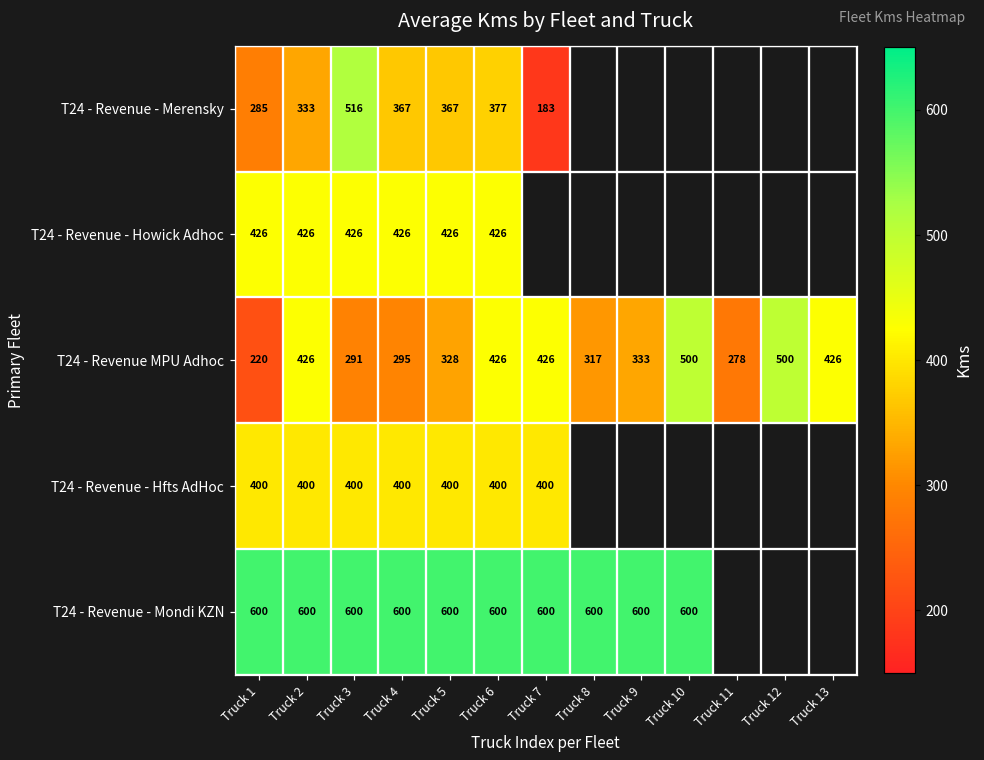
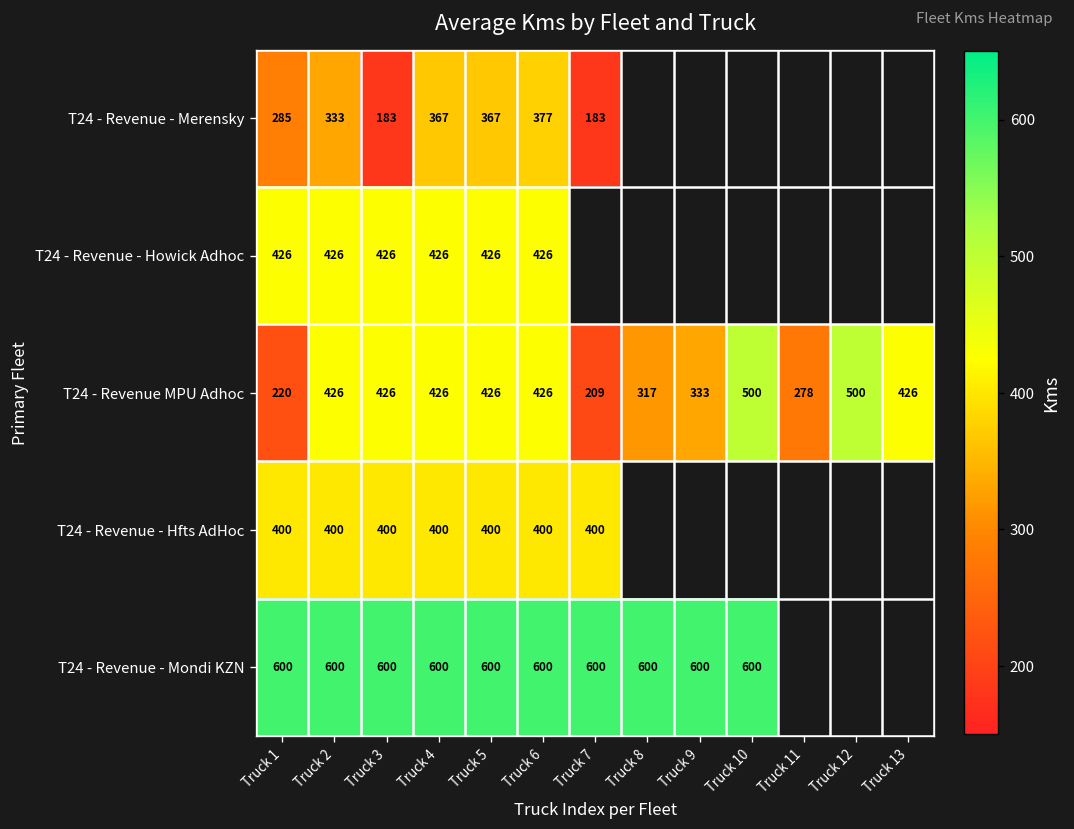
  {
    "T24 - Revenue - Merensky": {
      "Truck 1": 285,
      "Truck 2": 333,
-     "Truck 3": 516,
+     "Truck 3": 183,
      "Truck 4": 367,
      "Truck 5": 367,
      "Truck 6": 377,
      "Truck 7": 183
    },
    "T24 - Revenue - Howick Adhoc": {
      "Truck 1": 426,
      "Truck 2": 426,
      "Truck 3": 426,
      "Truck 4": 426,
      "Truck 5": 426,
      "Truck 6": 426
    },
    "T24 - Revenue MPU Adhoc": {
      "Truck 1": 220,
      "Truck 2": 426,
-     "Truck 3": 291,
-     "Truck 4": 295,
-     "Truck 5": 328,
+     "Truck 3": 426,
+     "Truck 4": 426,
+     "Truck 5": 426,
      "Truck 6": 426,
-     "Truck 7": 426,
+     "Truck 7": 209,
      "Truck 8": 317,
      "Truck 9": 333,
      "Truck 10": 500,
      "Truck 11": 278,
      "Truck 12": 500,
      "Truck 13": 426
    },
    "T24 - Revenue - Hfts AdHoc": {
      "Truck 1": 400,
      "Truck 2": 400,
      "Truck 3": 400,
      "Truck 4": 400,
      "Truck 5": 400,
      "Truck 6": 400,
      "Truck 7": 400
    },
    "T24 - Revenue - Mondi KZN": {
      "Truck 1": 600,
      "Truck 2": 600,
      "Truck 3": 600,
      "Truck 4": 600,
      "Truck 5": 600,
      "Truck 6": 600,
      "Truck 7": 600,
      "Truck 8": 600,
      "Truck 9": 600,
      "Truck 10": 600
    }
  }
